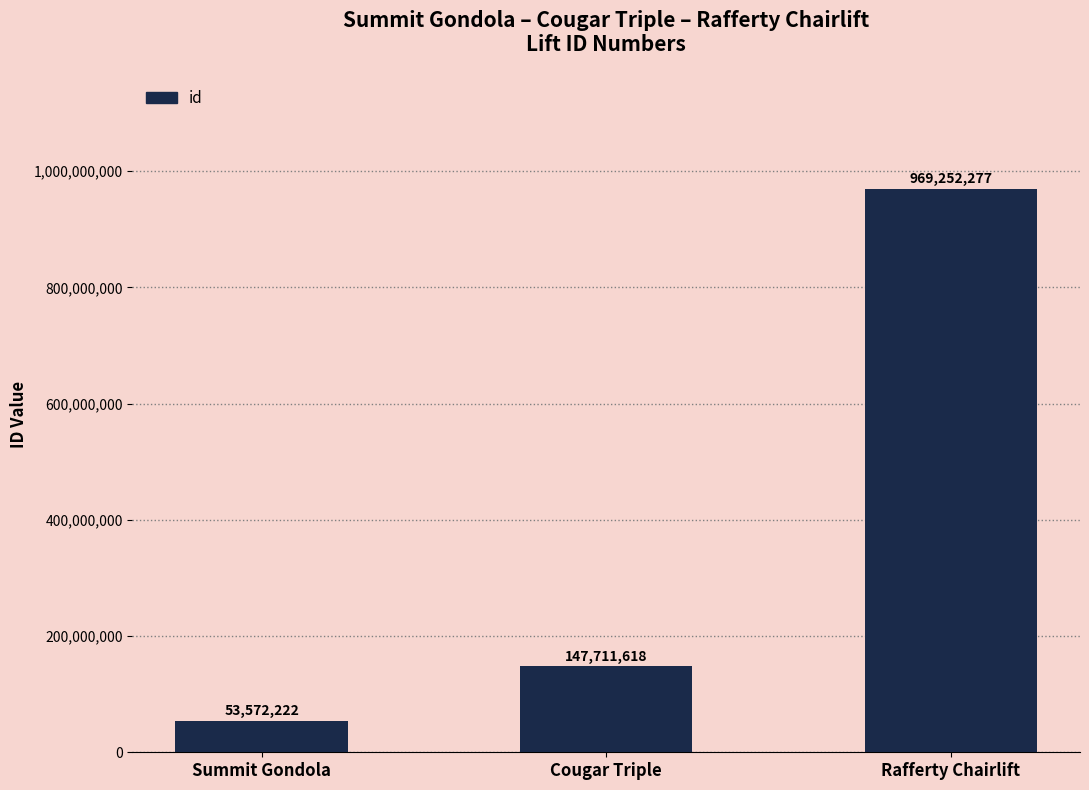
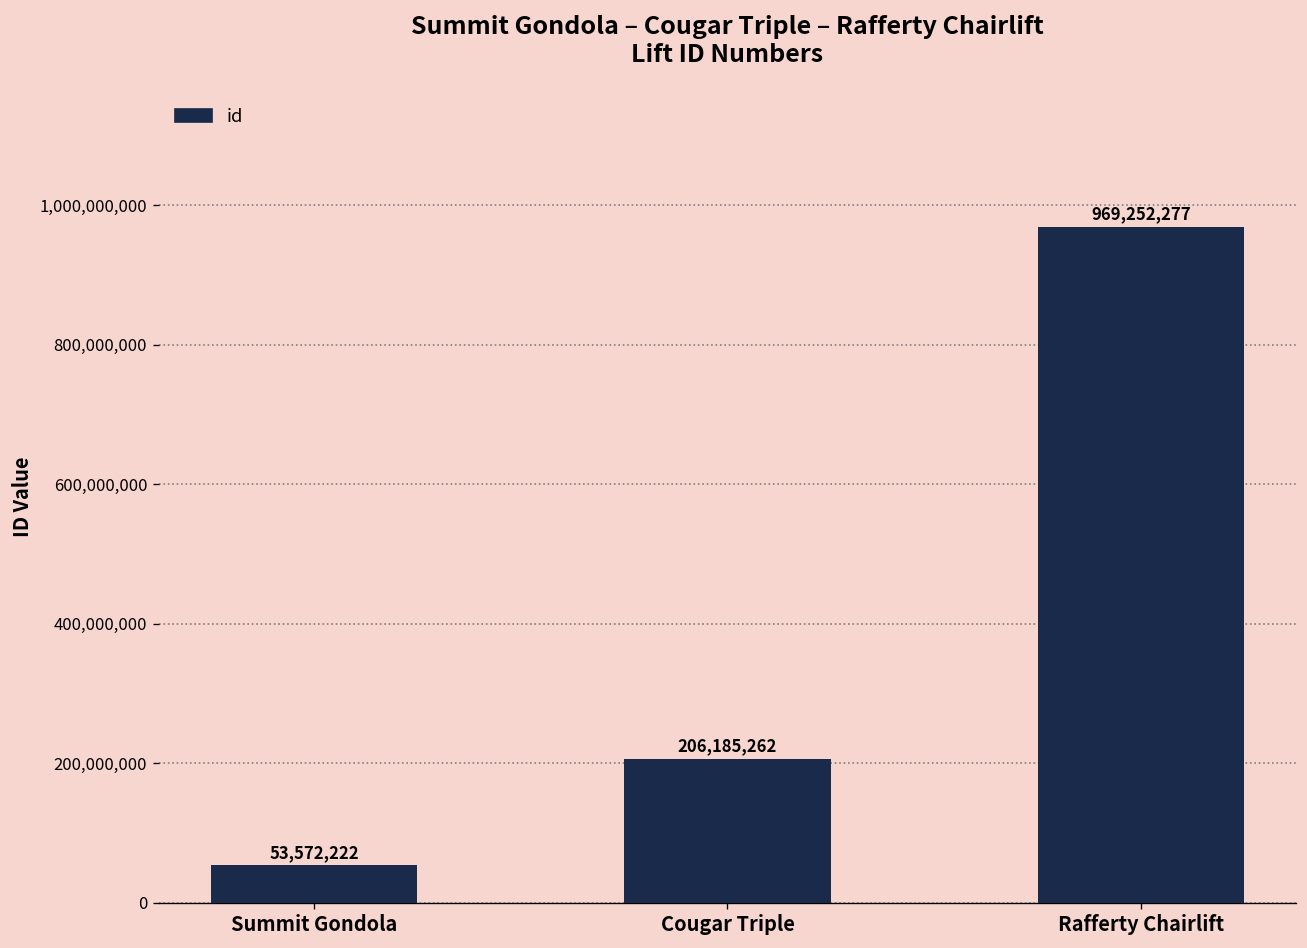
  {
    "Summit Gondola": "53,572,222",
-   "Cougar Triple": "147,711,618",
+   "Cougar Triple": "206,185,262",
    "Rafferty Chairlift": "969,252,277"
  }
